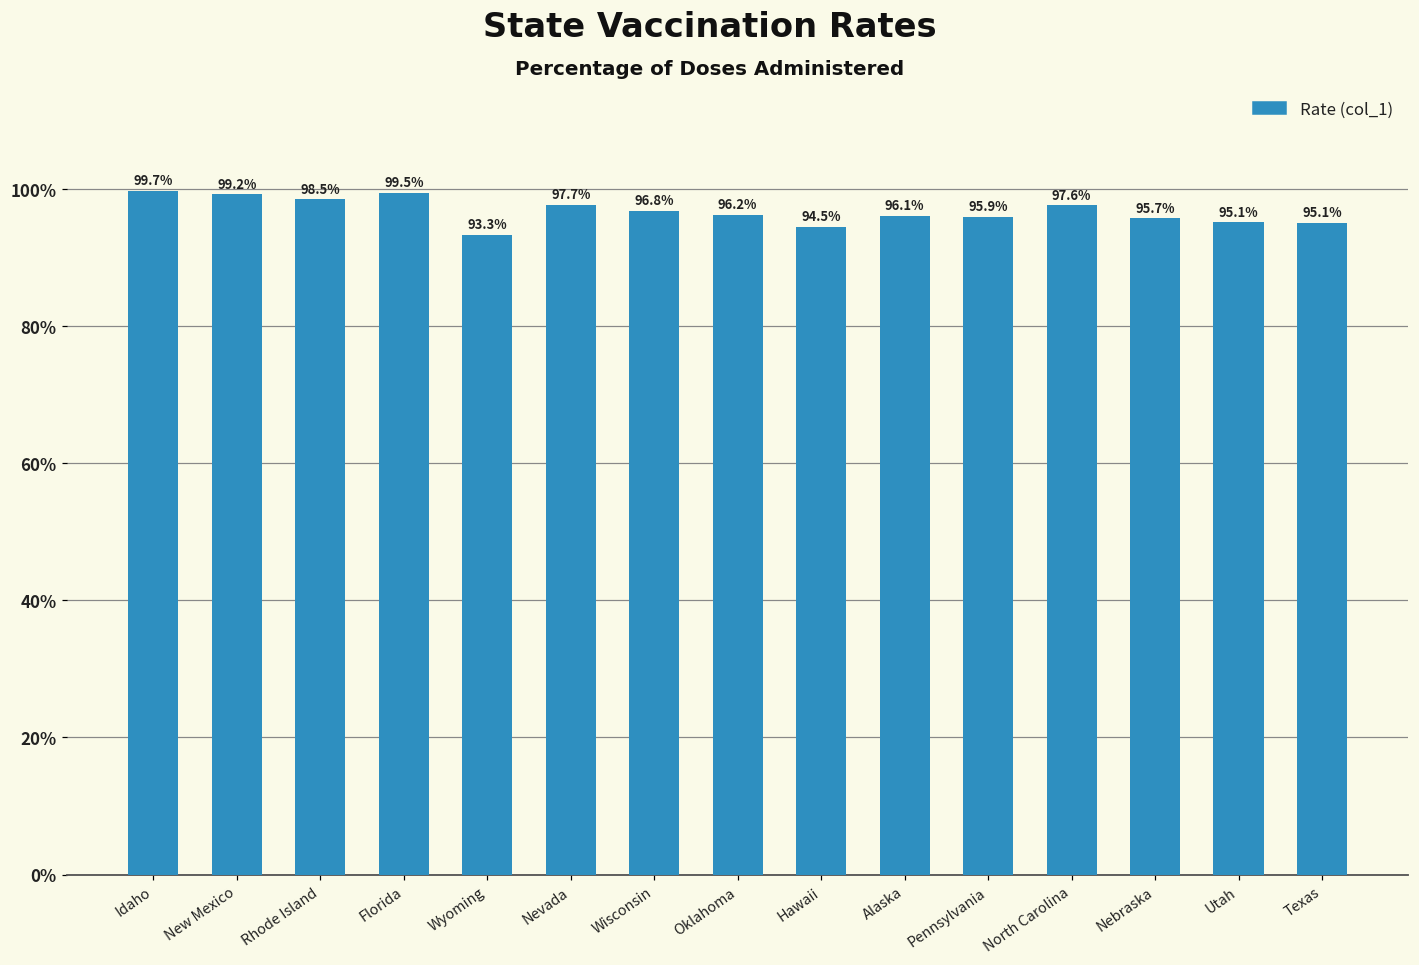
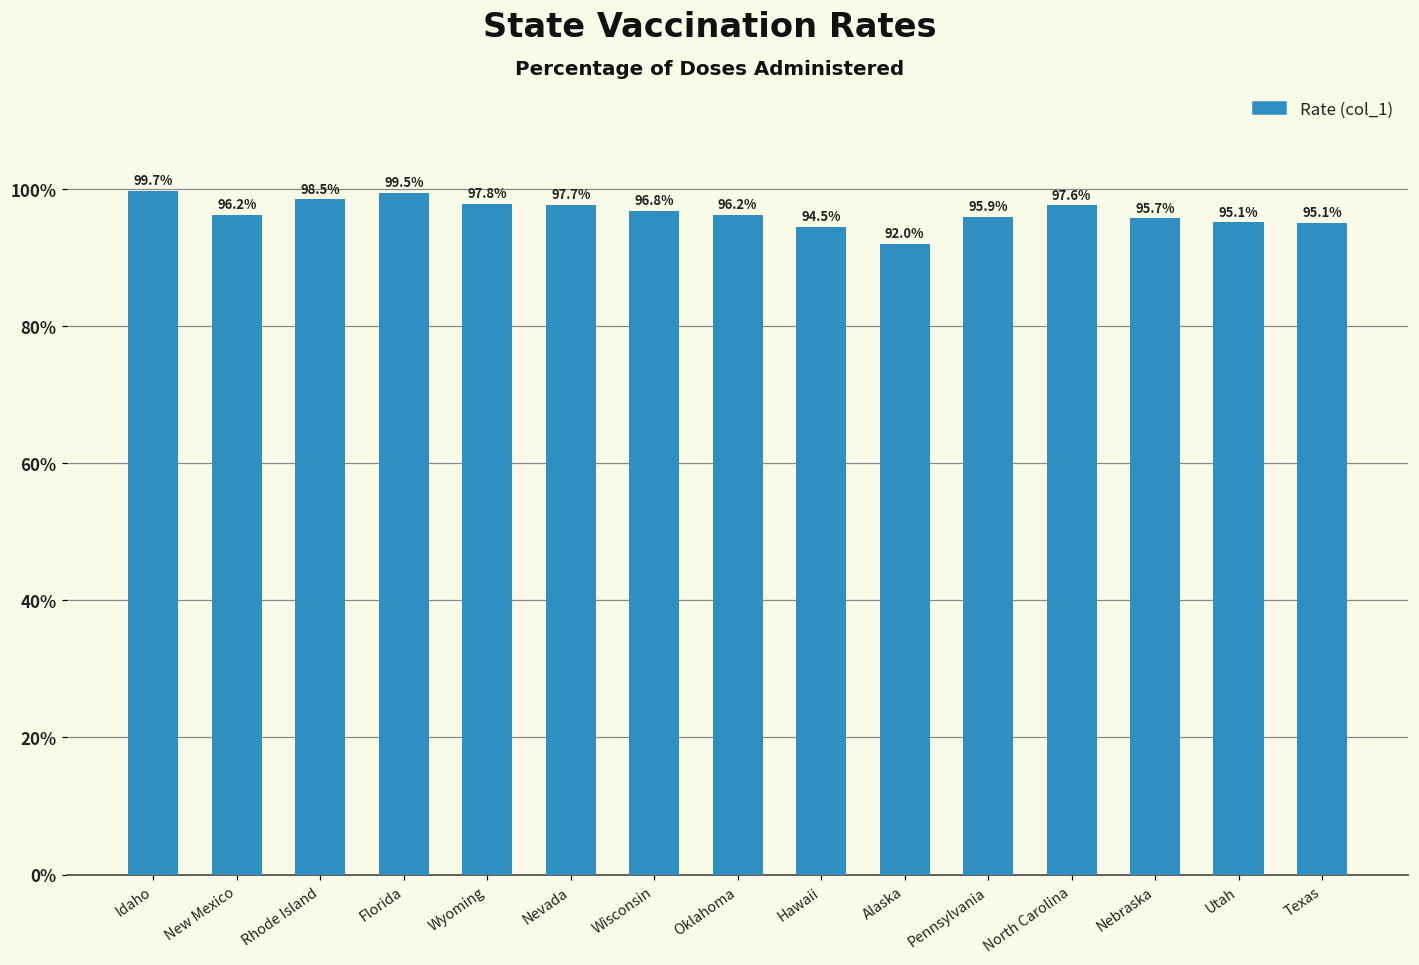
  {
    "Idaho": "99.7%",
-   "New Mexico": "99.2%",
+   "New Mexico": "96.2%",
    "Rhode Island": "98.5%",
    "Florida": "99.5%",
-   "Wyoming": "93.3%",
+   "Wyoming": "97.8%",
    "Nevada": "97.7%",
    "Wisconsin": "96.8%",
    "Oklahoma": "96.2%",
    "Hawaii": "94.5%",
-   "Alaska": "96.1%",
+   "Alaska": "92.0%",
    "Pennsylvania": "95.9%",
    "North Carolina": "97.6%",
    "Nebraska": "95.7%",
    "Utah": "95.1%",
    "Texas": "95.1%"
  }
